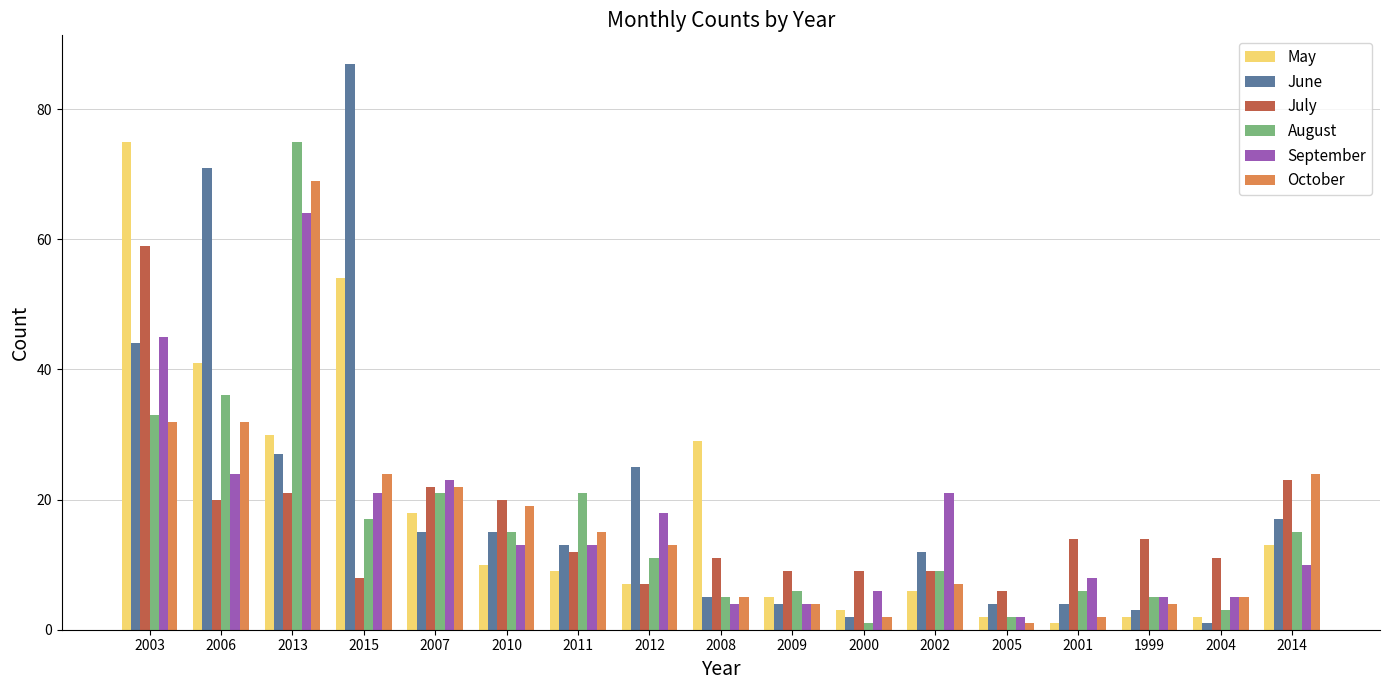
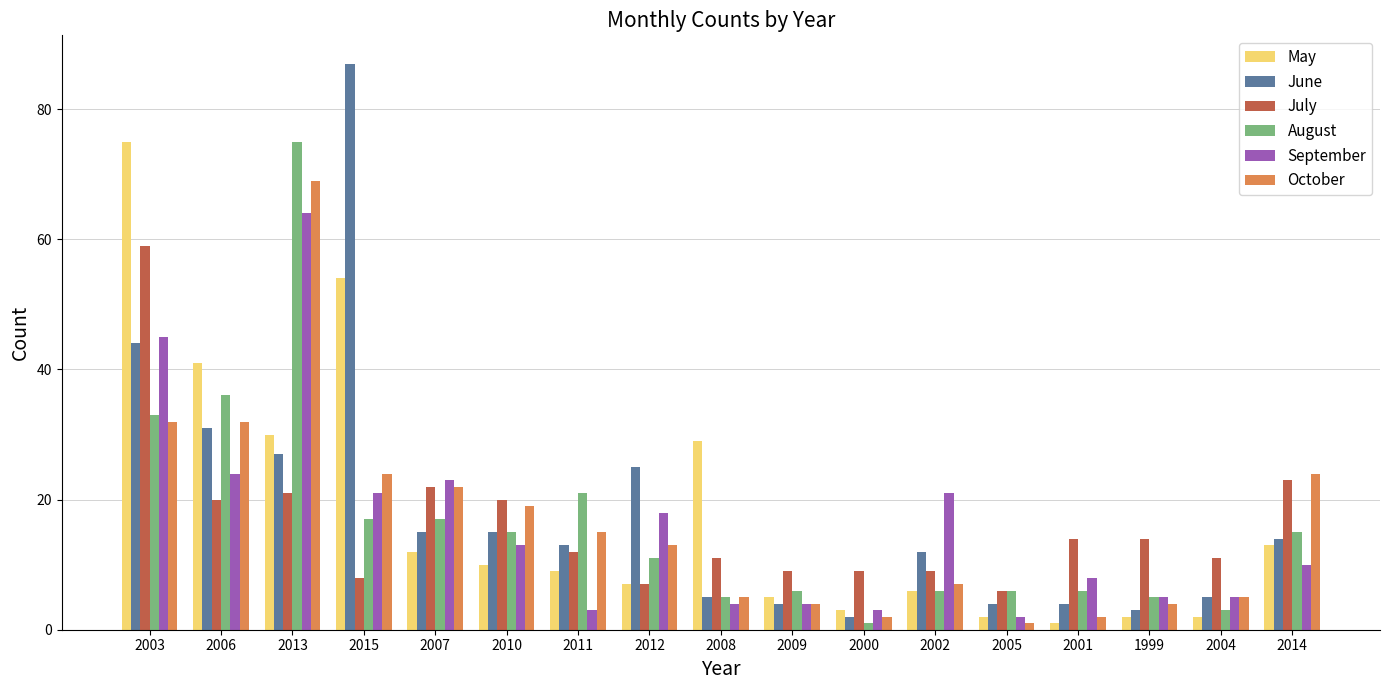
  {
    "May": {
      "2003": 75,
      "2006": 41,
      "2013": 30,
      "2015": 54,
-     "2007": 18,
+     "2007": 12,
      "2010": 10,
      "2011": 9,
      "2012": 7,
      "2008": 29,
      "2009": 5,
      "2000": 3,
      "2002": 6,
      "2005": 2,
      "2001": 1,
      "1999": 2,
      "2004": 2,
      "2014": 13
    },
    "June": {
      "2003": 44,
-     "2006": 71,
+     "2006": 31,
      "2013": 27,
      "2015": 87,
      "2007": 15,
      "2010": 15,
      "2011": 13,
      "2012": 25,
      "2008": 5,
      "2009": 4,
      "2000": 2,
      "2002": 12,
      "2005": 4,
      "2001": 4,
      "1999": 3,
-     "2004": 1,
-     "2014": 17
+     "2004": 5,
+     "2014": 14
    },
    "August": {
      "2003": 33,
      "2006": 36,
      "2013": 75,
      "2015": 17,
-     "2007": 21,
+     "2007": 17,
      "2010": 15,
      "2011": 21,
      "2012": 11,
      "2008": 5,
      "2009": 6,
      "2000": 1,
-     "2002": 9,
-     "2005": 2,
+     "2002": 6,
+     "2005": 6,
      "2001": 6,
      "1999": 5,
      "2004": 3,
      "2014": 15
    },
    "September": {
      "2003": 45,
      "2006": 24,
      "2013": 64,
      "2015": 21,
      "2007": 23,
      "2010": 13,
-     "2011": 13,
+     "2011": 3,
      "2012": 18,
      "2008": 4,
      "2009": 4,
-     "2000": 6,
+     "2000": 3,
      "2002": 21,
      "2005": 2,
      "2001": 8,
      "1999": 5,
      "2004": 5,
      "2014": 10
    }
  }
